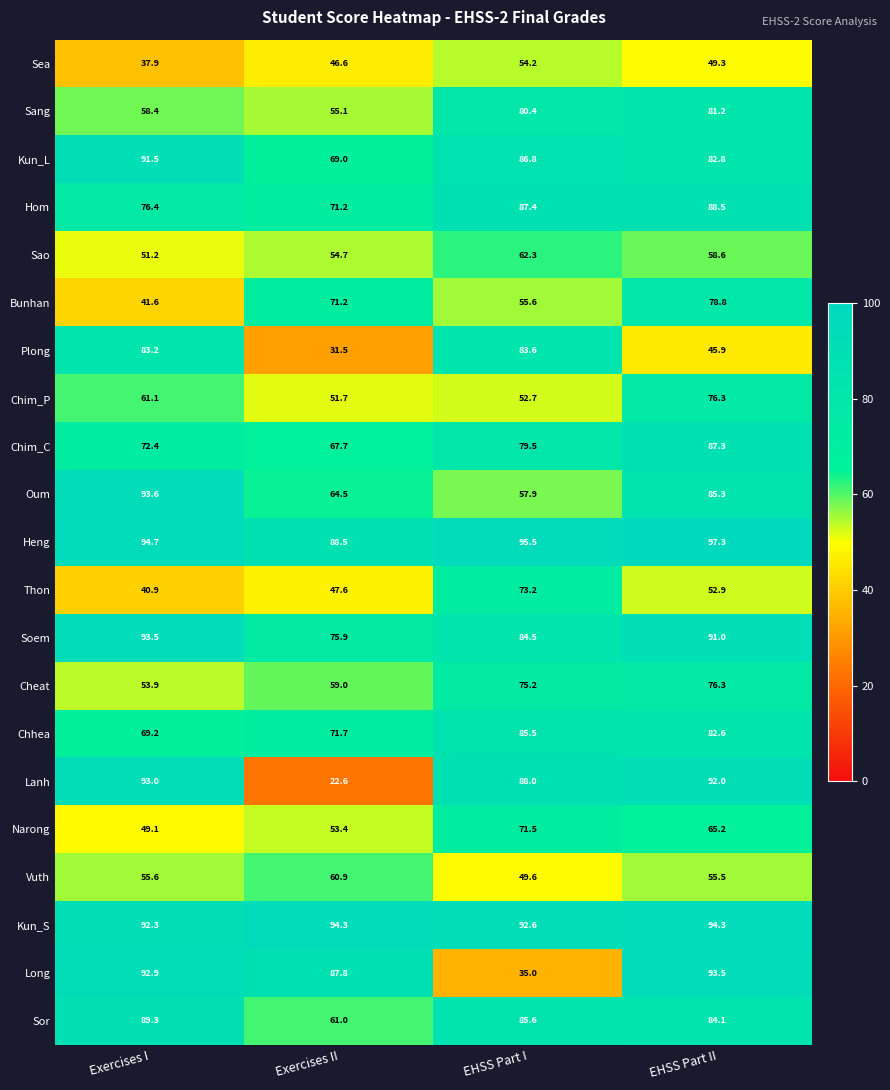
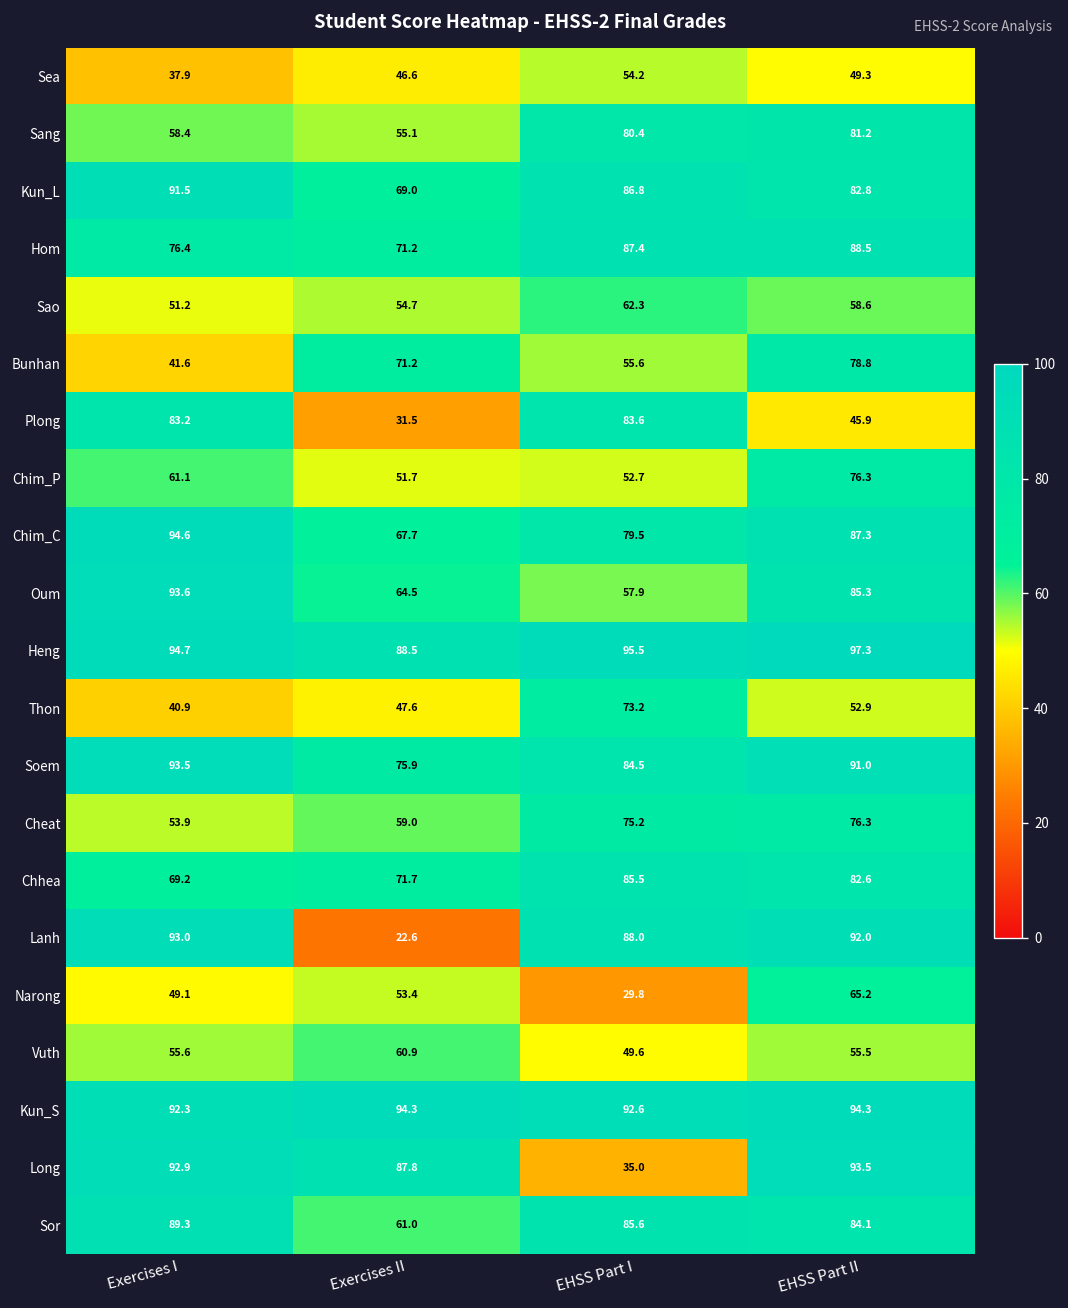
  {
    "Sea": {
      "Exercises I": 37.9,
      "Exercises II": 46.6,
      "EHSS Part I": 54.2,
      "EHSS Part II": 49.3
    },
    "Sang": {
      "Exercises I": 58.4,
      "Exercises II": 55.1,
      "EHSS Part I": 80.4,
      "EHSS Part II": 81.2
    },
    "Kun_L": {
      "Exercises I": 91.5,
      "Exercises II": 69.0,
      "EHSS Part I": 86.8,
      "EHSS Part II": 82.8
    },
    "Hom": {
      "Exercises I": 76.4,
      "Exercises II": 71.2,
      "EHSS Part I": 87.4,
      "EHSS Part II": 88.5
    },
    "Sao": {
      "Exercises I": 51.2,
      "Exercises II": 54.7,
      "EHSS Part I": 62.3,
      "EHSS Part II": 58.6
    },
    "Bunhan": {
      "Exercises I": 41.6,
      "Exercises II": 71.2,
      "EHSS Part I": 55.6,
      "EHSS Part II": 78.8
    },
    "Plong": {
      "Exercises I": 83.2,
      "Exercises II": 31.5,
      "EHSS Part I": 83.6,
      "EHSS Part II": 45.9
    },
    "Chim_P": {
      "Exercises I": 61.1,
      "Exercises II": 51.7,
      "EHSS Part I": 52.7,
      "EHSS Part II": 76.3
    },
    "Chim_C": {
-     "Exercises I": 72.4,
+     "Exercises I": 94.6,
      "Exercises II": 67.7,
      "EHSS Part I": 79.5,
      "EHSS Part II": 87.3
    },
    "Oum": {
      "Exercises I": 93.6,
      "Exercises II": 64.5,
      "EHSS Part I": 57.9,
      "EHSS Part II": 85.3
    },
    "Heng": {
      "Exercises I": 94.7,
      "Exercises II": 88.5,
      "EHSS Part I": 95.5,
      "EHSS Part II": 97.3
    },
    "Thon": {
      "Exercises I": 40.9,
      "Exercises II": 47.6,
      "EHSS Part I": 73.2,
      "EHSS Part II": 52.9
    },
    "Soem": {
      "Exercises I": 93.5,
      "Exercises II": 75.9,
      "EHSS Part I": 84.5,
      "EHSS Part II": 91.0
    },
    "Cheat": {
      "Exercises I": 53.9,
      "Exercises II": 59.0,
      "EHSS Part I": 75.2,
      "EHSS Part II": 76.3
    },
    "Chhea": {
      "Exercises I": 69.2,
      "Exercises II": 71.7,
      "EHSS Part I": 85.5,
      "EHSS Part II": 82.6
    },
    "Lanh": {
      "Exercises I": 93.0,
      "Exercises II": 22.6,
      "EHSS Part I": 88.0,
      "EHSS Part II": 92.0
    },
    "Narong": {
      "Exercises I": 49.1,
      "Exercises II": 53.4,
-     "EHSS Part I": 71.5,
+     "EHSS Part I": 29.8,
      "EHSS Part II": 65.2
    },
    "Vuth": {
      "Exercises I": 55.6,
      "Exercises II": 60.9,
      "EHSS Part I": 49.6,
      "EHSS Part II": 55.5
    },
    "Kun_S": {
      "Exercises I": 92.3,
      "Exercises II": 94.3,
      "EHSS Part I": 92.6,
      "EHSS Part II": 94.3
    },
    "Long": {
      "Exercises I": 92.9,
      "Exercises II": 87.8,
      "EHSS Part I": 35.0,
      "EHSS Part II": 93.5
    },
    "Sor": {
      "Exercises I": 89.3,
      "Exercises II": 61.0,
      "EHSS Part I": 85.6,
      "EHSS Part II": 84.1
    }
  }
